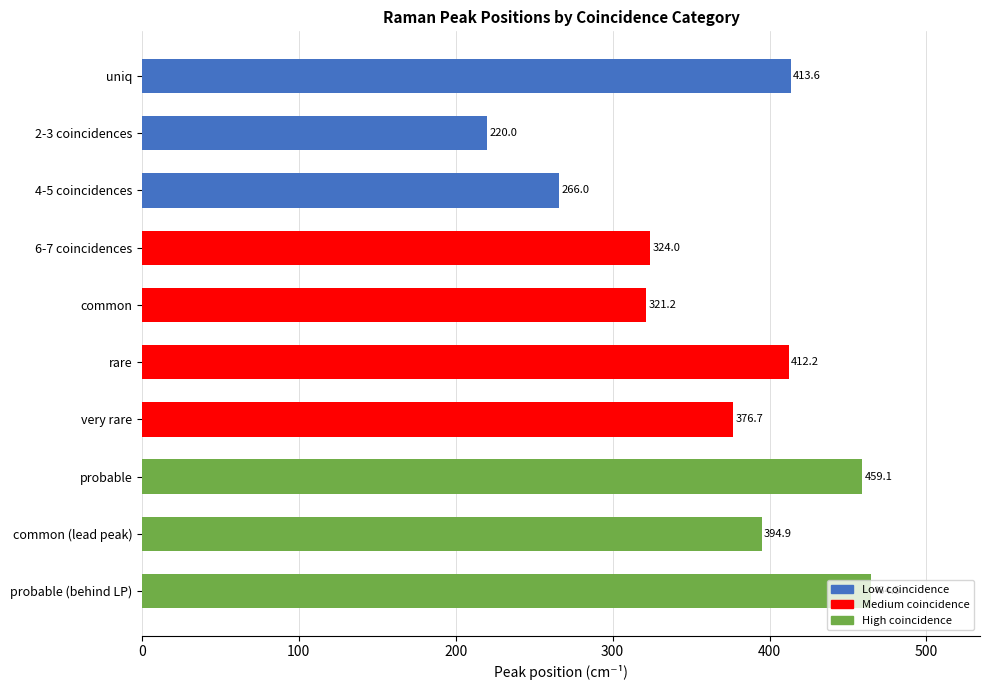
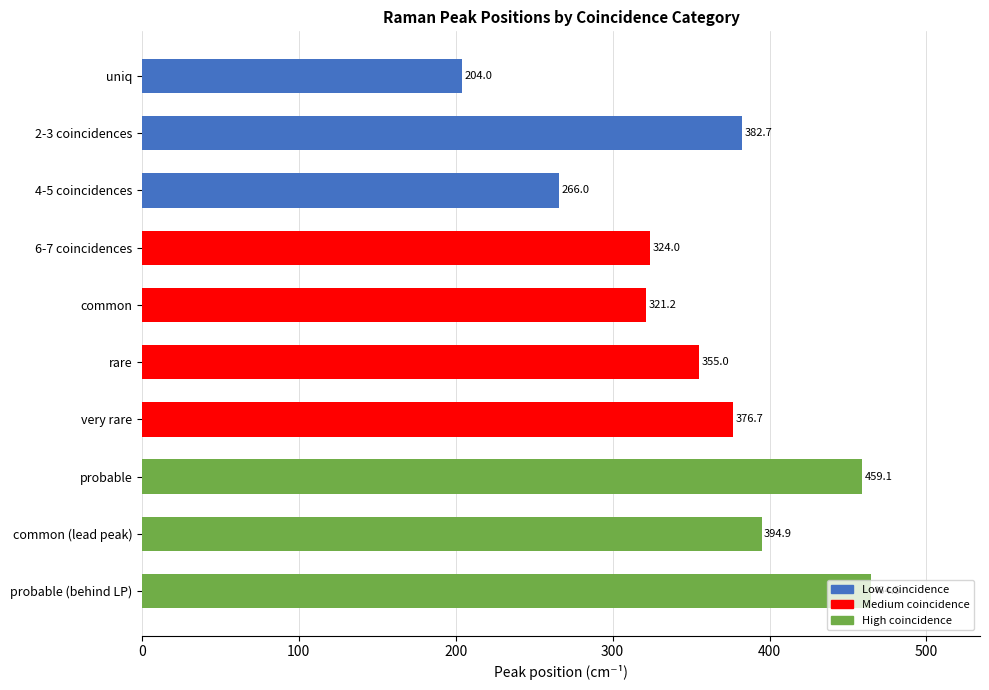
  {
-   "uniq": 413.6,
-   "2-3 coincidences": 220.0,
+   "uniq": 204.0,
+   "2-3 coincidences": 382.7,
    "4-5 coincidences": 266.0,
    "6-7 coincidences": 324.0,
    "common": 321.2,
-   "rare": 412.2,
+   "rare": 355.0,
    "very rare": 376.7,
    "probable": 459.1,
    "common (lead peak)": 394.9
  }
